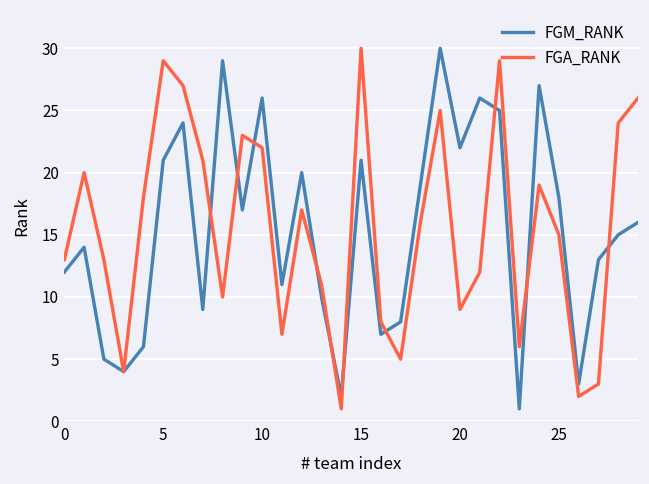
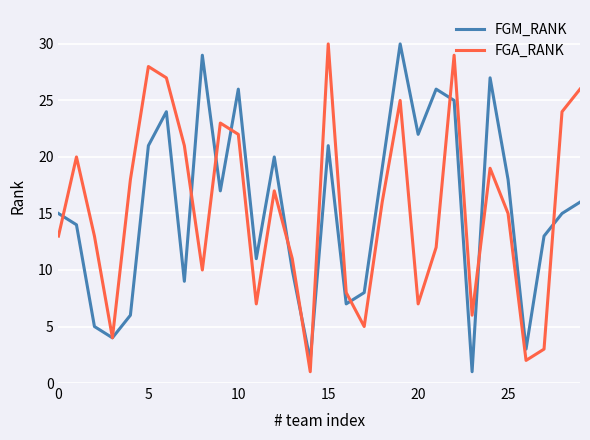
  {
    "FGM_RANK": {
-     "0": 12,
+     "0": 15,
      "5": 21,
      "10": 26,
      "15": 21,
      "20": 22,
      "25": 18
    },
    "FGA_RANK": {
      "0": 13,
-     "5": 29,
+     "5": 28,
      "10": 22,
      "15": 30,
-     "20": 9,
+     "20": 7,
      "25": 15
    }
  }
